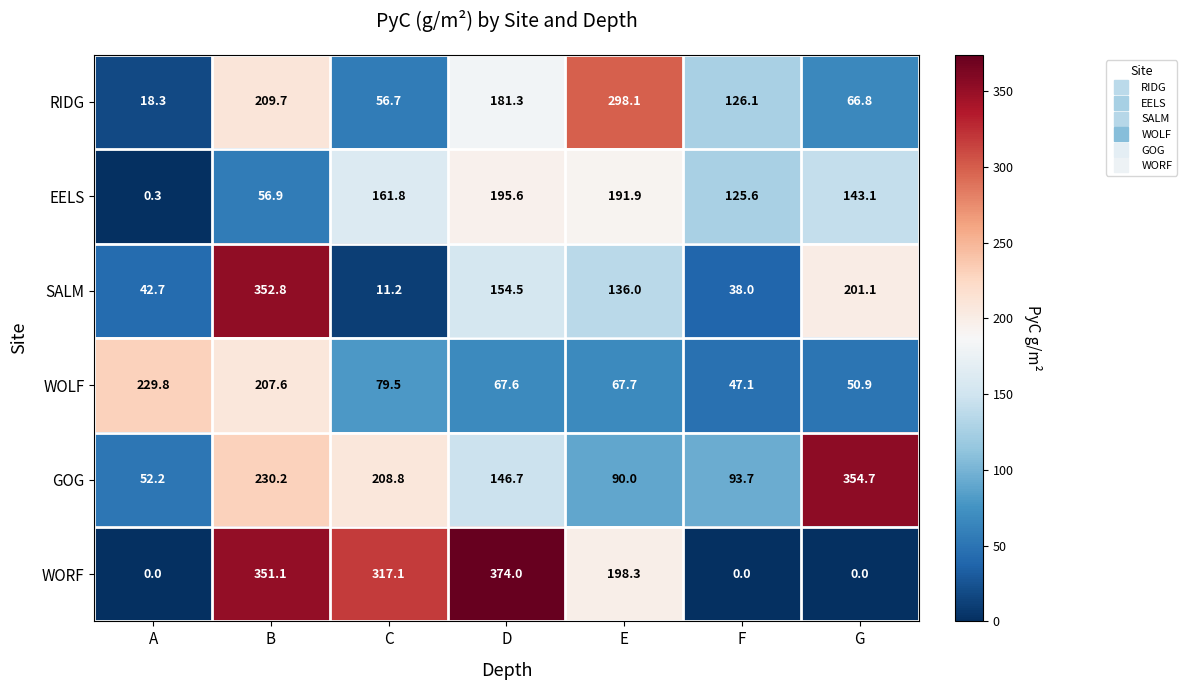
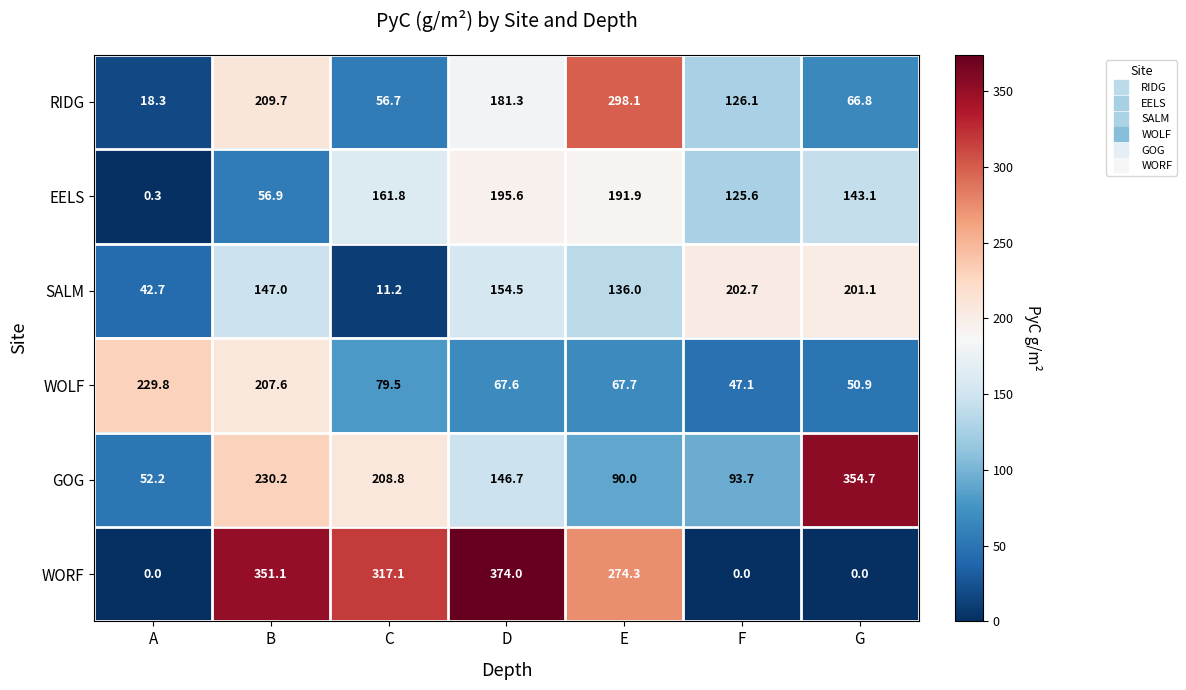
  {
    "RIDG": {
      "A": 18.3,
      "B": 209.7,
      "C": 56.7,
      "D": 181.3,
      "E": 298.1,
      "F": 126.1,
      "G": 66.8
    },
    "EELS": {
      "A": 0.3,
      "B": 56.9,
      "C": 161.8,
      "D": 195.6,
      "E": 191.9,
      "F": 125.6,
      "G": 143.1
    },
    "SALM": {
      "A": 42.7,
-     "B": 352.8,
+     "B": 147.0,
      "C": 11.2,
      "D": 154.5,
      "E": 136.0,
-     "F": 38.0,
+     "F": 202.7,
      "G": 201.1
    },
    "WOLF": {
      "A": 229.8,
      "B": 207.6,
      "C": 79.5,
      "D": 67.6,
      "E": 67.7,
      "F": 47.1,
      "G": 50.9
    },
    "GOG": {
      "A": 52.2,
      "B": 230.2,
      "C": 208.8,
      "D": 146.7,
      "E": 90.0,
      "F": 93.7,
      "G": 354.7
    },
    "WORF": {
      "A": 0.0,
      "B": 351.1,
      "C": 317.1,
      "D": 374.0,
-     "E": 198.3,
+     "E": 274.3,
      "F": 0.0,
      "G": 0.0
    }
  }
